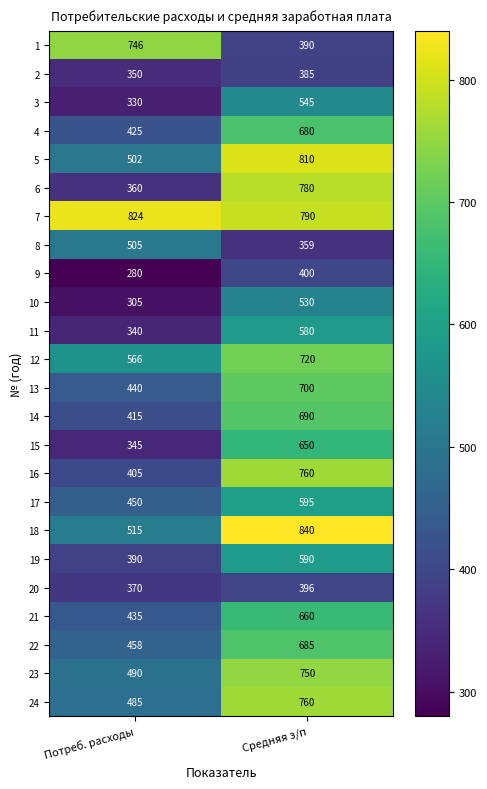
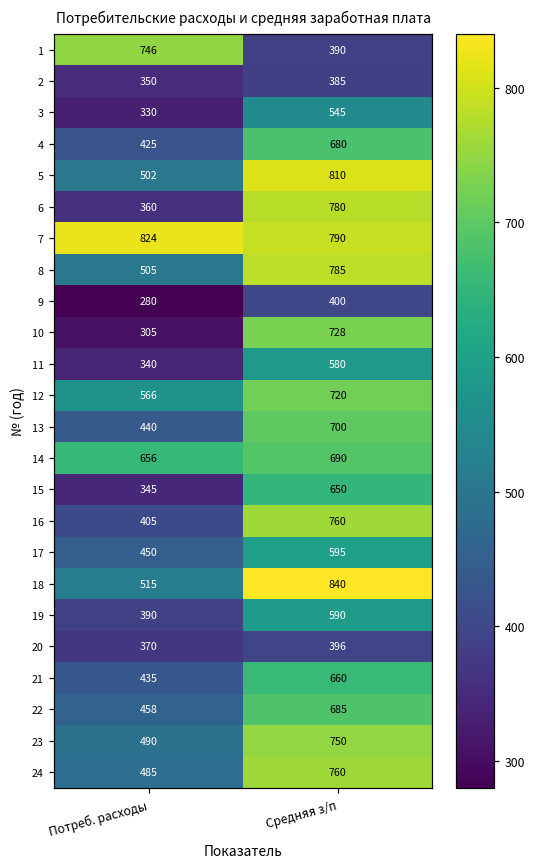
  {
    "1": {
      "Потреб. расходы": 746,
      "Средняя з/п": 390
    },
    "2": {
      "Потреб. расходы": 350,
      "Средняя з/п": 385
    },
    "3": {
      "Потреб. расходы": 330,
      "Средняя з/п": 545
    },
    "4": {
      "Потреб. расходы": 425,
      "Средняя з/п": 680
    },
    "5": {
      "Потреб. расходы": 502,
      "Средняя з/п": 810
    },
    "6": {
      "Потреб. расходы": 360,
      "Средняя з/п": 780
    },
    "7": {
      "Потреб. расходы": 824,
      "Средняя з/п": 790
    },
    "8": {
      "Потреб. расходы": 505,
-     "Средняя з/п": 359
+     "Средняя з/п": 785
    },
    "9": {
      "Потреб. расходы": 280,
      "Средняя з/п": 400
    },
    "10": {
      "Потреб. расходы": 305,
-     "Средняя з/п": 530
+     "Средняя з/п": 728
    },
    "11": {
      "Потреб. расходы": 340,
      "Средняя з/п": 580
    },
    "12": {
      "Потреб. расходы": 566,
      "Средняя з/п": 720
    },
    "13": {
      "Потреб. расходы": 440,
      "Средняя з/п": 700
    },
    "14": {
-     "Потреб. расходы": 415,
+     "Потреб. расходы": 656,
      "Средняя з/п": 690
    },
    "15": {
      "Потреб. расходы": 345,
      "Средняя з/п": 650
    },
    "16": {
      "Потреб. расходы": 405,
      "Средняя з/п": 760
    },
    "17": {
      "Потреб. расходы": 450,
      "Средняя з/п": 595
    },
    "18": {
      "Потреб. расходы": 515,
      "Средняя з/п": 840
    },
    "19": {
      "Потреб. расходы": 390,
      "Средняя з/п": 590
    },
    "20": {
      "Потреб. расходы": 370,
      "Средняя з/п": 396
    },
    "21": {
      "Потреб. расходы": 435,
      "Средняя з/п": 660
    },
    "22": {
      "Потреб. расходы": 458,
      "Средняя з/п": 685
    },
    "23": {
      "Потреб. расходы": 490,
      "Средняя з/п": 750
    },
    "24": {
      "Потреб. расходы": 485,
      "Средняя з/п": 760
    }
  }
